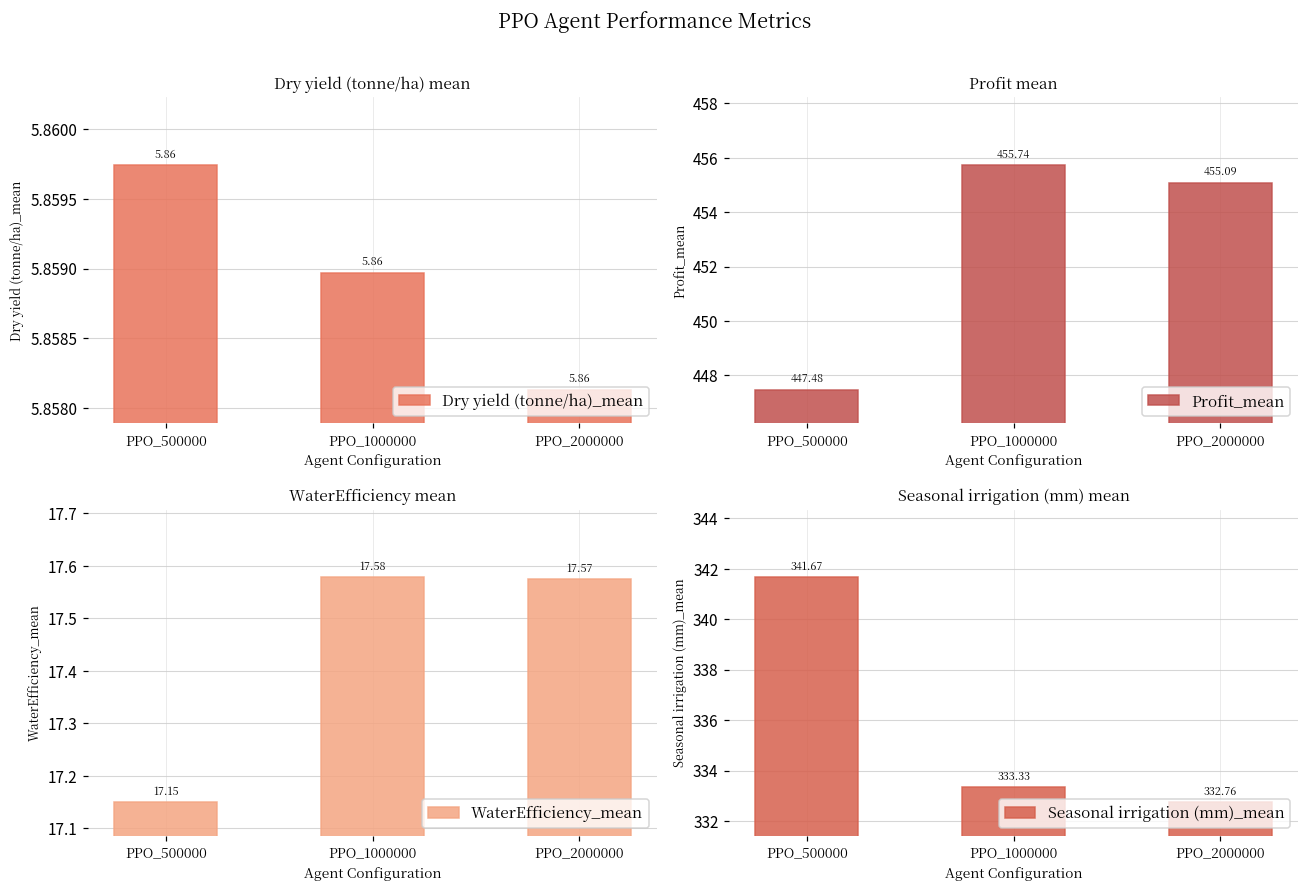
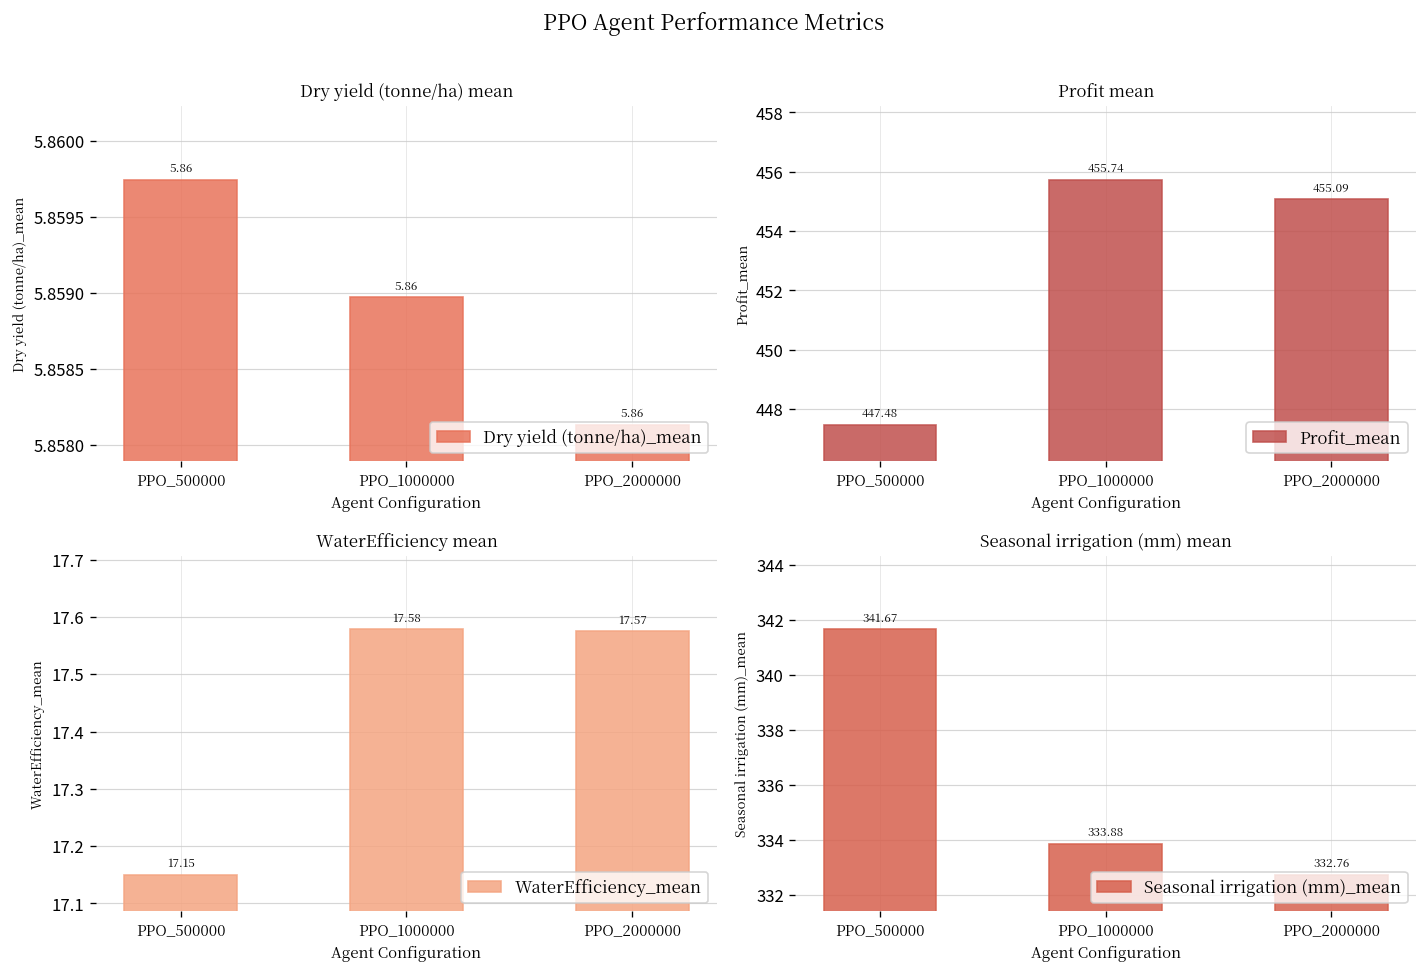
  {
    "Dry yield (tonne/ha) mean": {
      "PPO_500000": 5.86,
      "PPO_1000000": 5.86
    },
    "Profit mean": {
      "PPO_500000": 447.48,
      "PPO_1000000": 455.74,
      "PPO_2000000": 455.09
    },
    "WaterEfficiency mean": {
      "PPO_500000": 17.15,
      "PPO_1000000": 17.58,
      "PPO_2000000": 17.57
    },
    "Seasonal irrigation (mm) mean": {
      "PPO_500000": 341.67,
-     "PPO_1000000": 333.33
+     "PPO_1000000": 333.88
    }
  }
